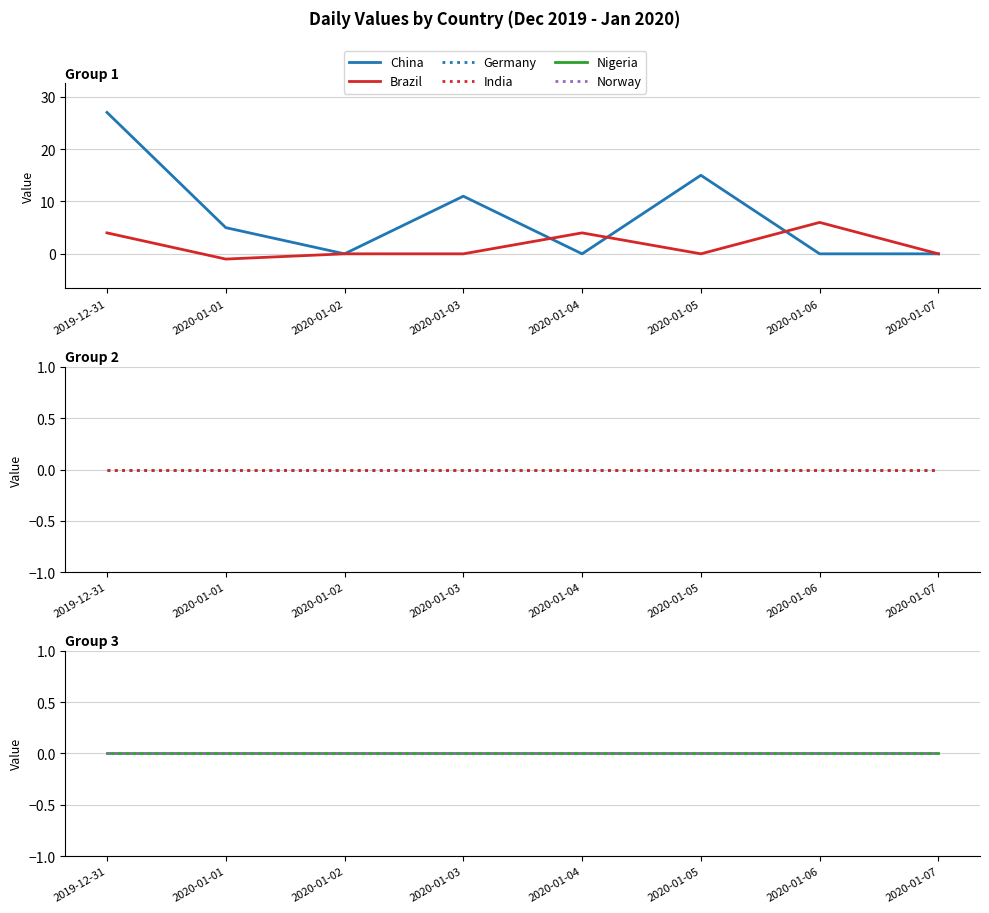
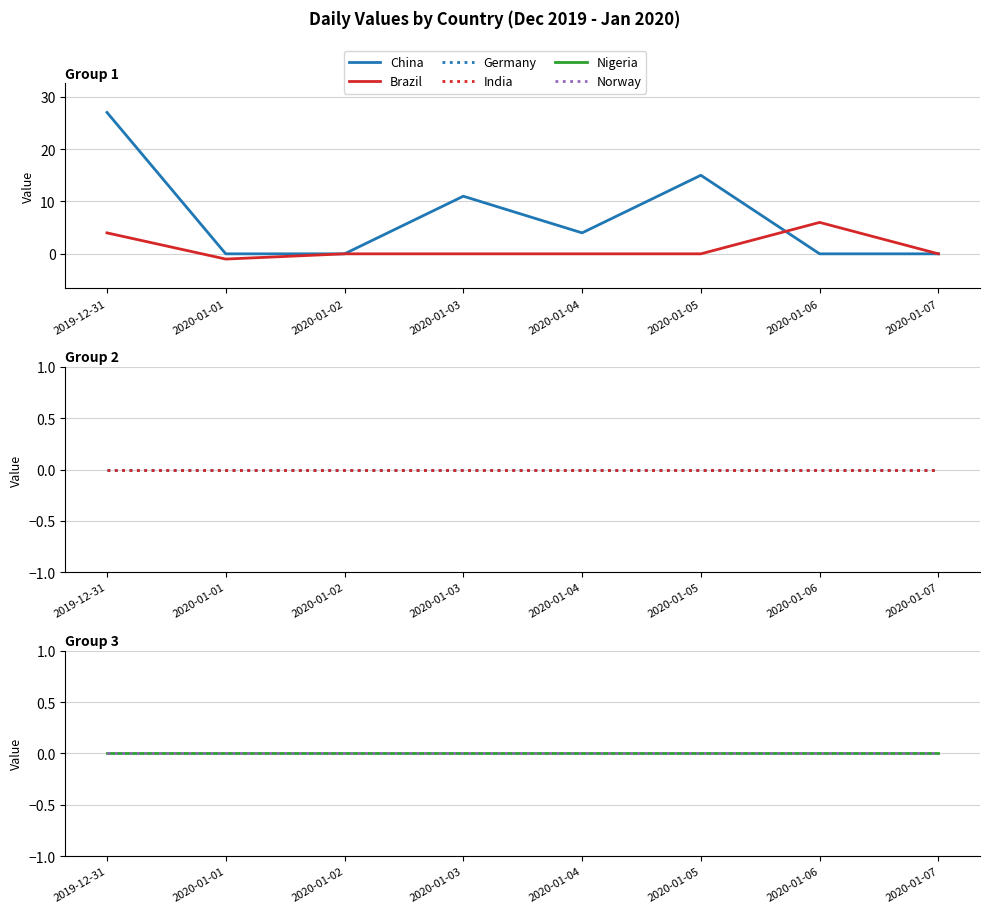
  {
    "Group 1": {
      "China": {
        "2019-12-31": 27,
-       "2020-01-01": 5,
+       "2020-01-01": 0,
        "2020-01-03": 11,
-       "2020-01-04": 0,
+       "2020-01-04": 4,
        "2020-01-05": 15,
        "2020-01-06": 0
      },
      "Brazil": {
        "2019-12-31": 4,
        "2020-01-01": -1,
        "2020-01-03": 0,
-       "2020-01-04": 4,
+       "2020-01-04": 0,
        "2020-01-05": 0,
        "2020-01-06": 6
      }
    },
    "Group 2": {
      "2019-12-31": 0.00,
      "2020-01-01": 0.00,
      "2020-01-02": 0.00,
      "2020-01-03": 0.00,
      "2020-01-04": 0.00,
      "2020-01-05": 0.00,
      "2020-01-06": 0.00,
      "2020-01-07": 0.00
    },
    "Group 3": {
      "2019-12-31": 0.00,
      "2020-01-01": 0.00,
      "2020-01-02": 0.00,
      "2020-01-03": 0.00,
      "2020-01-04": 0.00,
      "2020-01-05": 0.00,
      "2020-01-06": 0.00,
      "2020-01-07": 0.00
    }
  }
